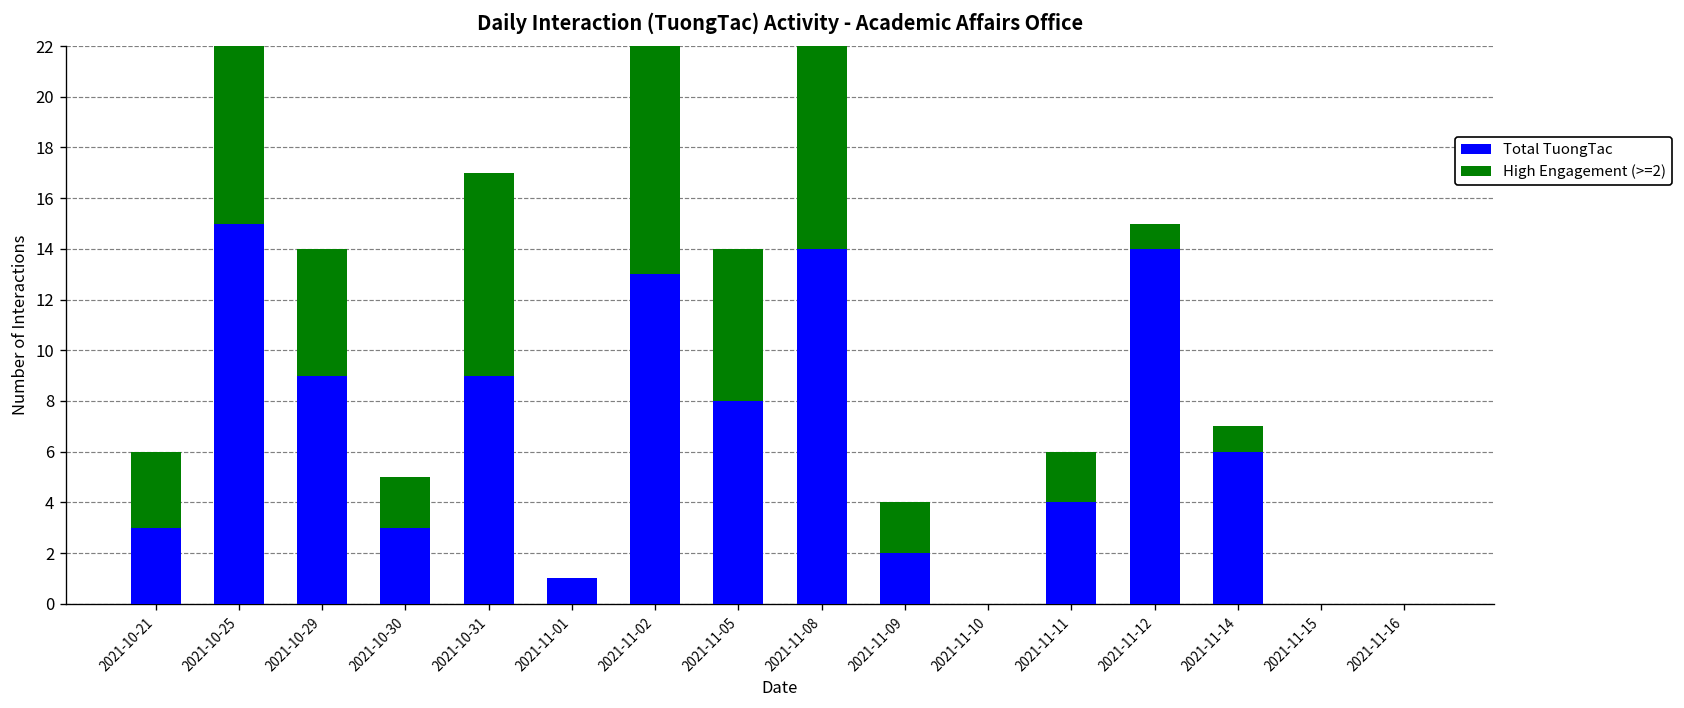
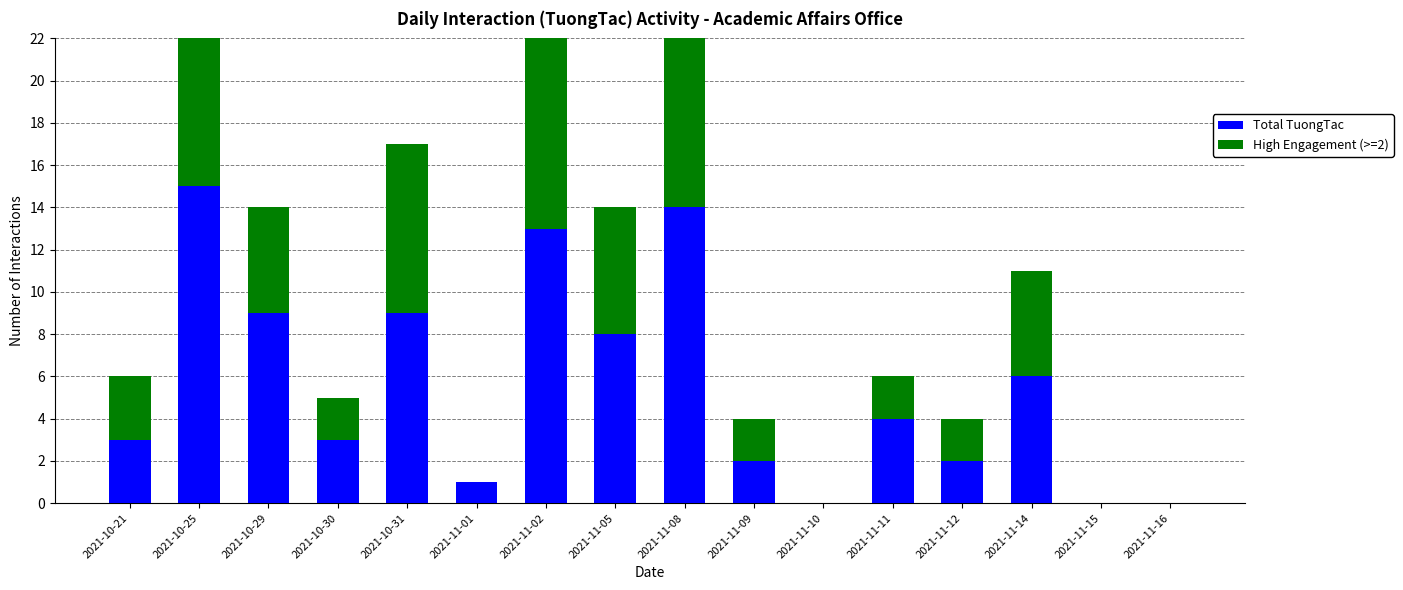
  {
    "Total TuongTac": {
      "2021-10-21": 3,
      "2021-10-25": 15,
      "2021-10-29": 9,
      "2021-10-30": 3,
      "2021-10-31": 9,
      "2021-11-01": 1,
      "2021-11-02": 13,
      "2021-11-05": 8,
      "2021-11-08": 14,
      "2021-11-09": 2,
      "2021-11-10": 0,
      "2021-11-11": 4,
-     "2021-11-12": 14,
+     "2021-11-12": 2,
      "2021-11-14": 6,
      "2021-11-15": 0,
      "2021-11-16": 0
    },
    "High Engagement (>=2)": {
      "2021-10-21": 3,
      "2021-10-29": 5,
      "2021-10-30": 2,
      "2021-10-31": 8,
      "2021-11-01": 0,
      "2021-11-02": 9,
      "2021-11-05": 6,
      "2021-11-09": 2,
      "2021-11-10": 0,
      "2021-11-11": 2,
-     "2021-11-12": 1,
-     "2021-11-14": 1,
+     "2021-11-12": 2,
+     "2021-11-14": 5,
      "2021-11-15": 0,
      "2021-11-16": 0
    }
  }
